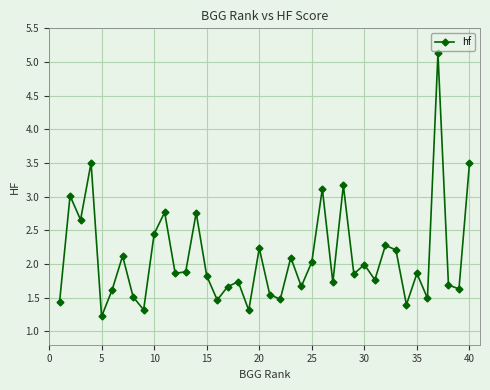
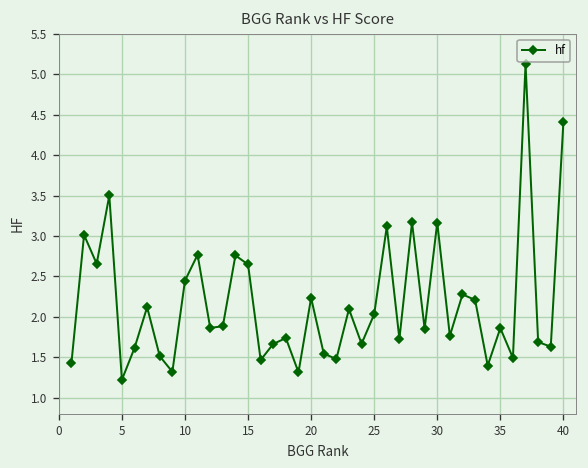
  {
    "5": 1.2,
    "10": 2.4,
-   "15": 1.8,
+   "15": 2.6,
    "20": 2.2,
    "25": 2.0,
-   "30": 2.0,
+   "30": 3.2,
    "35": 1.9,
-   "40": 3.5
+   "40": 4.4
  }
